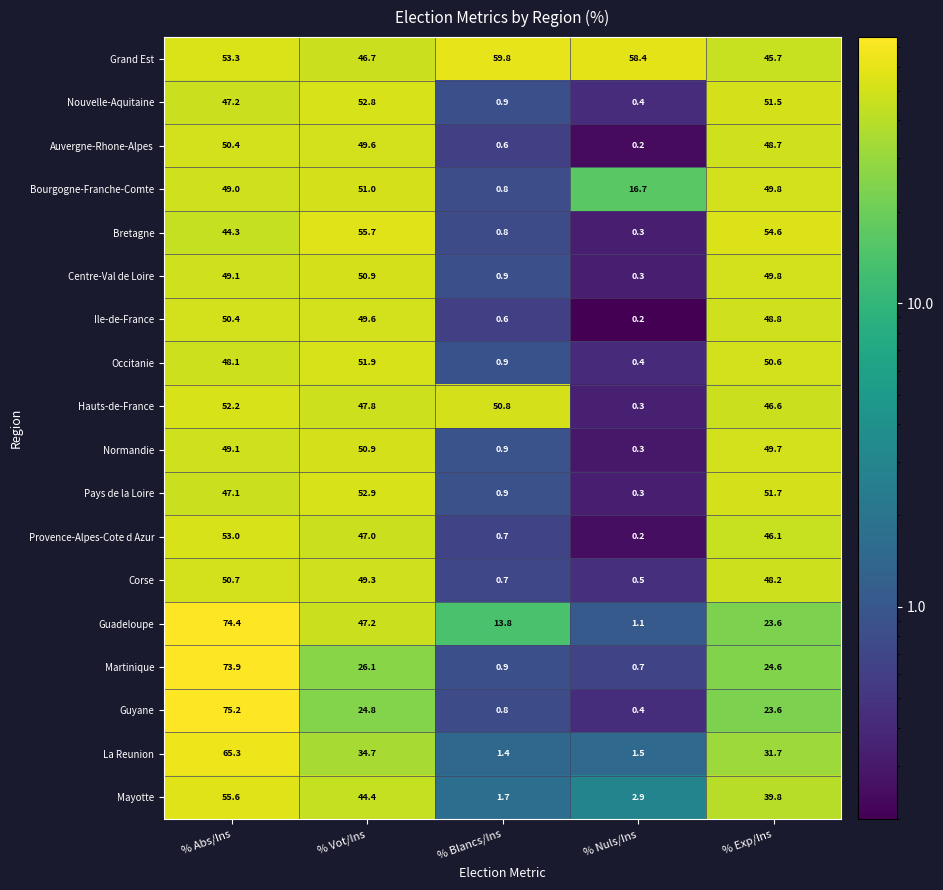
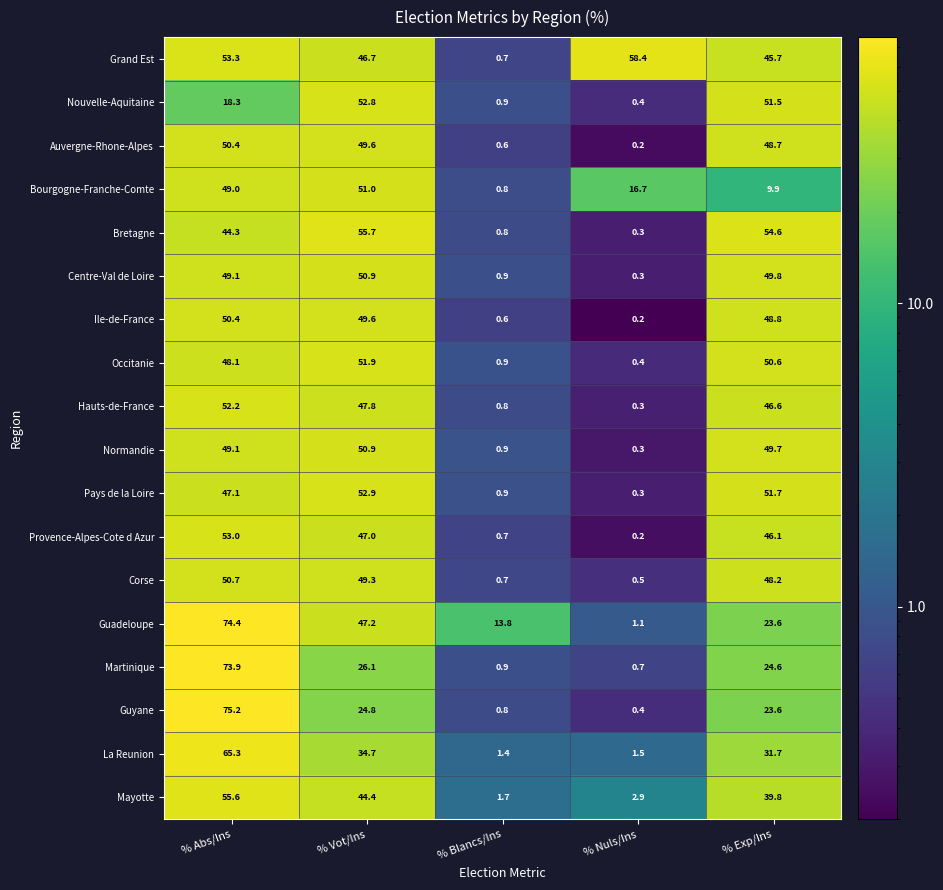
  {
    "Grand Est": {
      "% Abs/Ins": 53.3,
      "% Vot/Ins": 46.7,
-     "% Blancs/Ins": 59.8,
+     "% Blancs/Ins": 0.7,
      "% Nuls/Ins": 58.4,
      "% Exp/Ins": 45.7
    },
    "Nouvelle-Aquitaine": {
-     "% Abs/Ins": 47.2,
+     "% Abs/Ins": 18.3,
      "% Vot/Ins": 52.8,
      "% Blancs/Ins": 0.9,
      "% Nuls/Ins": 0.4,
      "% Exp/Ins": 51.5
    },
    "Auvergne-Rhone-Alpes": {
      "% Abs/Ins": 50.4,
      "% Vot/Ins": 49.6,
      "% Blancs/Ins": 0.6,
      "% Nuls/Ins": 0.2,
      "% Exp/Ins": 48.7
    },
    "Bourgogne-Franche-Comte": {
      "% Abs/Ins": 49.0,
      "% Vot/Ins": 51.0,
      "% Blancs/Ins": 0.8,
      "% Nuls/Ins": 16.7,
-     "% Exp/Ins": 49.8
+     "% Exp/Ins": 9.9
    },
    "Bretagne": {
      "% Abs/Ins": 44.3,
      "% Vot/Ins": 55.7,
      "% Blancs/Ins": 0.8,
      "% Nuls/Ins": 0.3,
      "% Exp/Ins": 54.6
    },
    "Centre-Val de Loire": {
      "% Abs/Ins": 49.1,
      "% Vot/Ins": 50.9,
      "% Blancs/Ins": 0.9,
      "% Nuls/Ins": 0.3,
      "% Exp/Ins": 49.8
    },
    "Ile-de-France": {
      "% Abs/Ins": 50.4,
      "% Vot/Ins": 49.6,
      "% Blancs/Ins": 0.6,
      "% Nuls/Ins": 0.2,
      "% Exp/Ins": 48.8
    },
    "Occitanie": {
      "% Abs/Ins": 48.1,
      "% Vot/Ins": 51.9,
      "% Blancs/Ins": 0.9,
      "% Nuls/Ins": 0.4,
      "% Exp/Ins": 50.6
    },
    "Hauts-de-France": {
      "% Abs/Ins": 52.2,
      "% Vot/Ins": 47.8,
-     "% Blancs/Ins": 50.8,
+     "% Blancs/Ins": 0.8,
      "% Nuls/Ins": 0.3,
      "% Exp/Ins": 46.6
    },
    "Normandie": {
      "% Abs/Ins": 49.1,
      "% Vot/Ins": 50.9,
      "% Blancs/Ins": 0.9,
      "% Nuls/Ins": 0.3,
      "% Exp/Ins": 49.7
    },
    "Pays de la Loire": {
      "% Abs/Ins": 47.1,
      "% Vot/Ins": 52.9,
      "% Blancs/Ins": 0.9,
      "% Nuls/Ins": 0.3,
      "% Exp/Ins": 51.7
    },
    "Provence-Alpes-Cote d Azur": {
      "% Abs/Ins": 53.0,
      "% Vot/Ins": 47.0,
      "% Blancs/Ins": 0.7,
      "% Nuls/Ins": 0.2,
      "% Exp/Ins": 46.1
    },
    "Corse": {
      "% Abs/Ins": 50.7,
      "% Vot/Ins": 49.3,
      "% Blancs/Ins": 0.7,
      "% Nuls/Ins": 0.5,
      "% Exp/Ins": 48.2
    },
    "Guadeloupe": {
      "% Abs/Ins": 74.4,
      "% Vot/Ins": 47.2,
      "% Blancs/Ins": 13.8,
      "% Nuls/Ins": 1.1,
      "% Exp/Ins": 23.6
    },
    "Martinique": {
      "% Abs/Ins": 73.9,
      "% Vot/Ins": 26.1,
      "% Blancs/Ins": 0.9,
      "% Nuls/Ins": 0.7,
      "% Exp/Ins": 24.6
    },
    "Guyane": {
      "% Abs/Ins": 75.2,
      "% Vot/Ins": 24.8,
      "% Blancs/Ins": 0.8,
      "% Nuls/Ins": 0.4,
      "% Exp/Ins": 23.6
    },
    "La Reunion": {
      "% Abs/Ins": 65.3,
      "% Vot/Ins": 34.7,
      "% Blancs/Ins": 1.4,
      "% Nuls/Ins": 1.5,
      "% Exp/Ins": 31.7
    },
    "Mayotte": {
      "% Abs/Ins": 55.6,
      "% Vot/Ins": 44.4,
      "% Blancs/Ins": 1.7,
      "% Nuls/Ins": 2.9,
      "% Exp/Ins": 39.8
    }
  }
